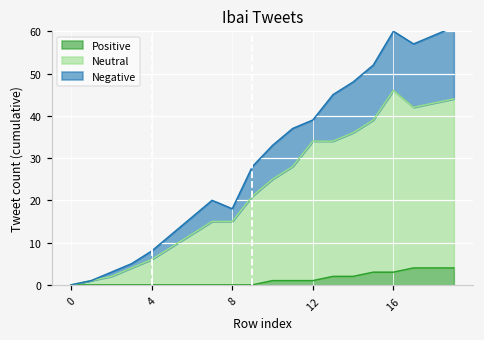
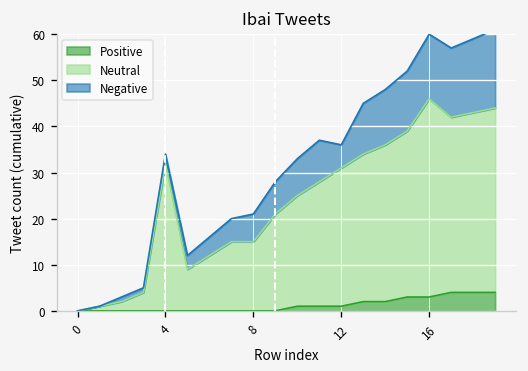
  {
    "Positive": {
      "4": 0,
      "8": 0,
      "12": 1,
      "16": 3
    },
    "Neutral": {
-     "4": 6,
+     "4": 32,
      "8": 15,
-     "12": 33,
+     "12": 30,
      "16": 43
    },
    "Negative": {
      "4": 2,
-     "8": 3,
+     "8": 6,
      "12": 5,
      "16": 14
    }
  }
